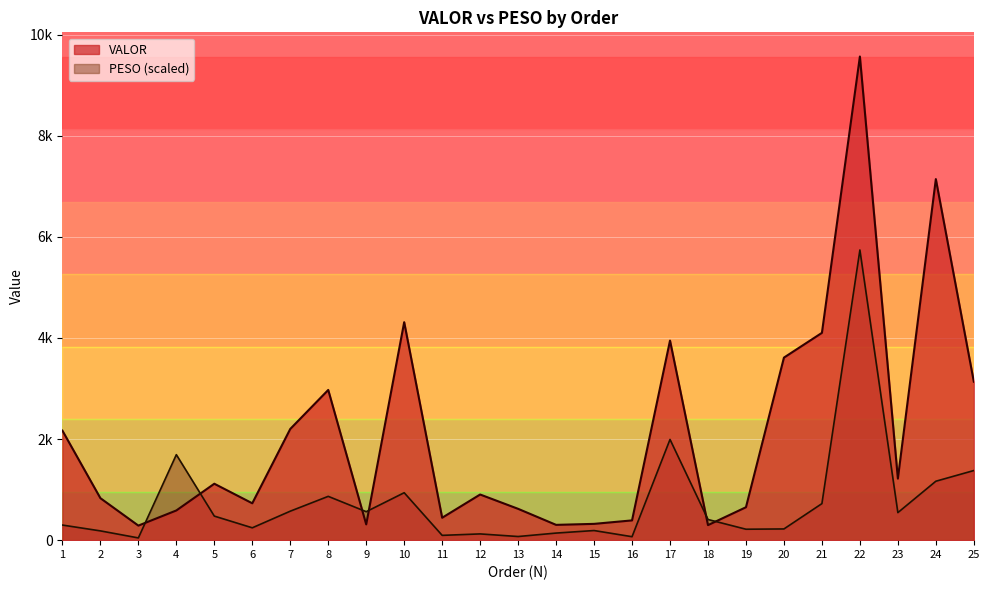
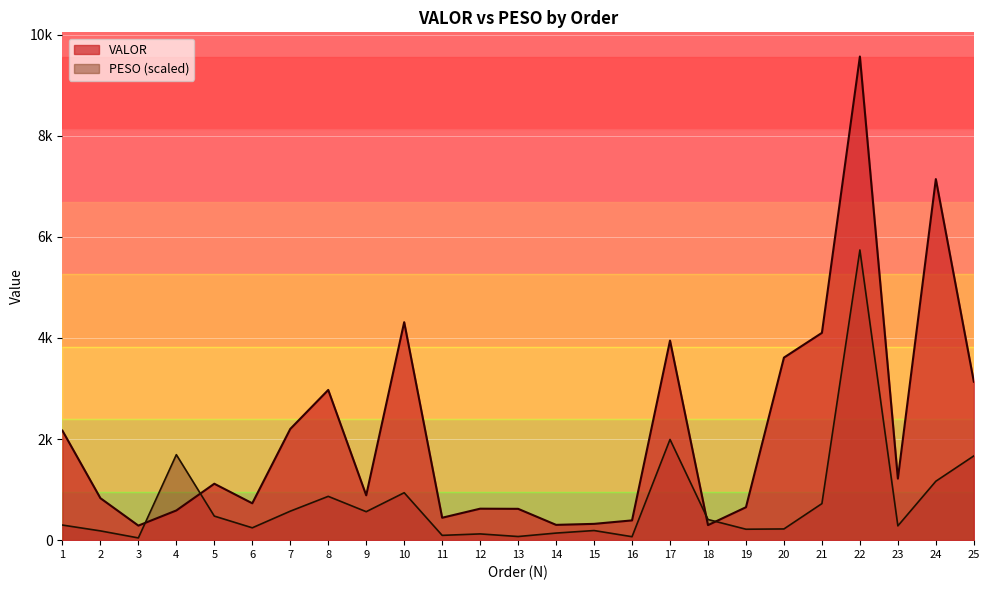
  {
    "VALOR": {
      "1": 2200,
      "2": 800,
      "3": 300,
      "4": 600,
      "5": 1100,
      "6": 700,
      "7": 2200,
      "8": 3000,
-     "9": 300,
+     "9": 900,
      "10": 4300,
      "11": 400,
-     "12": 900,
+     "12": 600,
      "13": 600,
      "14": 300,
      "15": 300,
      "16": 400,
      "17": 3900,
      "18": 300,
      "19": 700,
      "20": 3600,
      "21": 4100,
      "22": 9600,
      "23": 1200,
      "24": 7100,
      "25": 3100
    },
    "PESO (scaled)": {
      "1": 300,
      "2": 200,
      "3": 0,
      "4": 1700,
      "5": 500,
      "6": 200,
      "7": 600,
      "8": 900,
      "9": 600,
      "10": 900,
      "11": 100,
      "12": 100,
      "13": 100,
      "14": 100,
      "15": 200,
      "16": 100,
      "17": 2000,
      "18": 400,
      "19": 200,
      "20": 200,
      "21": 700,
      "22": 5700,
-     "23": 500,
+     "23": 300,
      "24": 1200,
-     "25": 1400
+     "25": 1700
    }
  }
